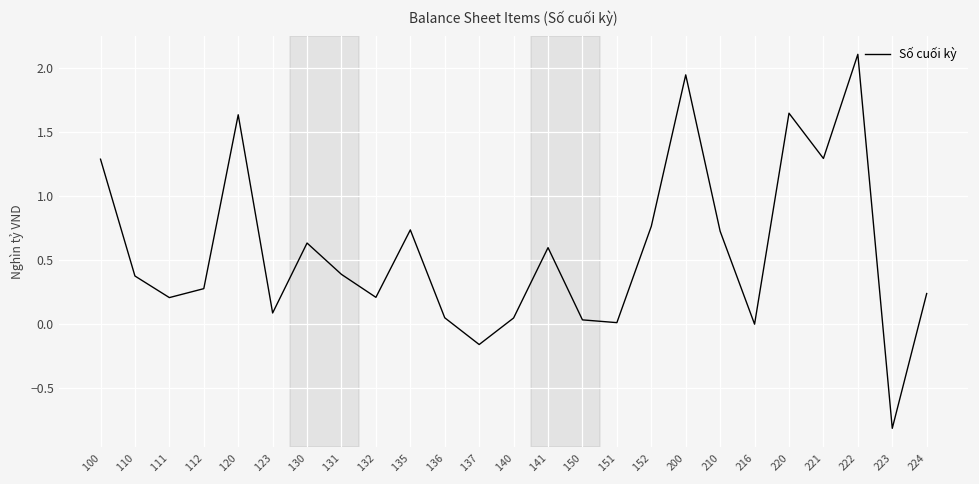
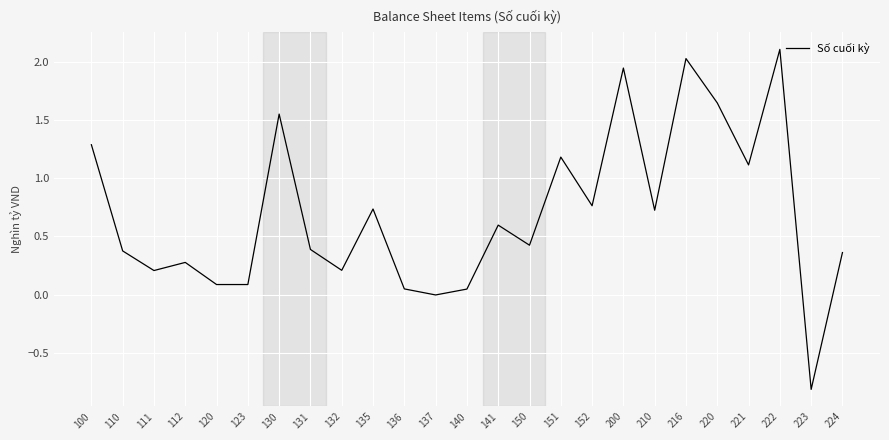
  {
    "100": 1.29,
    "110": 0.38,
    "111": 0.21,
    "112": 0.28,
-   "120": 1.63,
+   "120": 0.09,
    "123": 0.09,
-   "130": 0.63,
+   "130": 1.55,
    "131": 0.39,
    "132": 0.21,
    "135": 0.74,
    "136": 0.05,
-   "137": -0.16,
+   "137": 0.00,
    "140": 0.05,
    "141": 0.60,
-   "150": 0.03,
-   "151": 0.01,
+   "150": 0.42,
+   "151": 1.18,
    "152": 0.76,
    "200": 1.95,
    "210": 0.72,
-   "216": 0.00,
+   "216": 2.03,
    "220": 1.65,
-   "221": 1.29,
+   "221": 1.11,
    "222": 2.11,
    "223": -0.81,
-   "224": 0.24
+   "224": 0.36
  }
